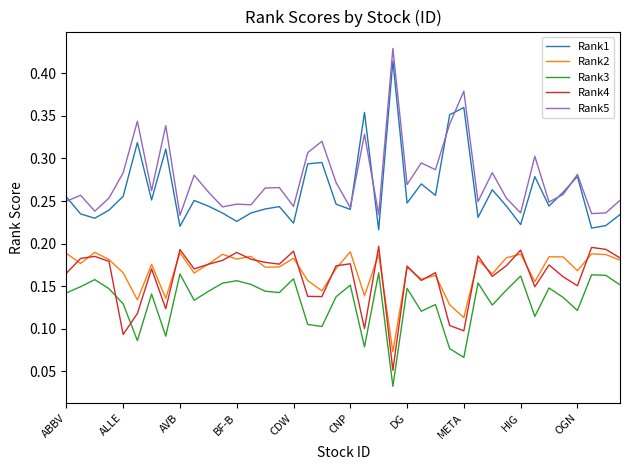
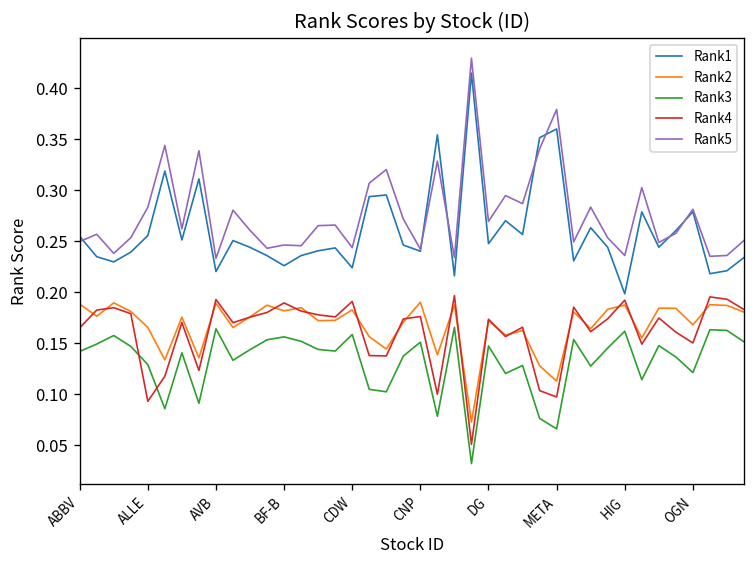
  {
    "Rank1": {
      "ABBV": 0.25,
      "ALLE": 0.26,
      "AVB": 0.22,
      "BF-B": 0.23,
      "CDW": 0.22,
      "DG": 0.25,
      "META": 0.36,
-     "HIG": 0.22
+     "HIG": 0.20
    },
    "Rank2": {
      "ABBV": 0.19,
      "ALLE": 0.17,
      "AVB": 0.19,
      "BF-B": 0.18,
      "CDW": 0.18,
      "CNP": 0.19,
      "META": 0.11,
      "HIG": 0.19,
      "OGN": 0.17
    },
    "Rank3": {
      "ABBV": 0.14,
      "ALLE": 0.13,
      "AVB": 0.16,
      "BF-B": 0.16,
      "CDW": 0.16,
      "CNP": 0.15,
      "DG": 0.15,
      "META": 0.07,
      "HIG": 0.16,
      "OGN": 0.12
    },
    "Rank4": {
      "ABBV": 0.17,
      "ALLE": 0.09,
      "AVB": 0.19,
      "BF-B": 0.19,
      "CDW": 0.19,
      "CNP": 0.18,
      "META": 0.10,
      "HIG": 0.19,
      "OGN": 0.15
    },
    "Rank5": {
      "ABBV": 0.25,
      "ALLE": 0.28,
      "AVB": 0.23,
      "BF-B": 0.25,
      "CDW": 0.24,
      "DG": 0.27,
      "META": 0.38,
      "HIG": 0.24
    }
  }
